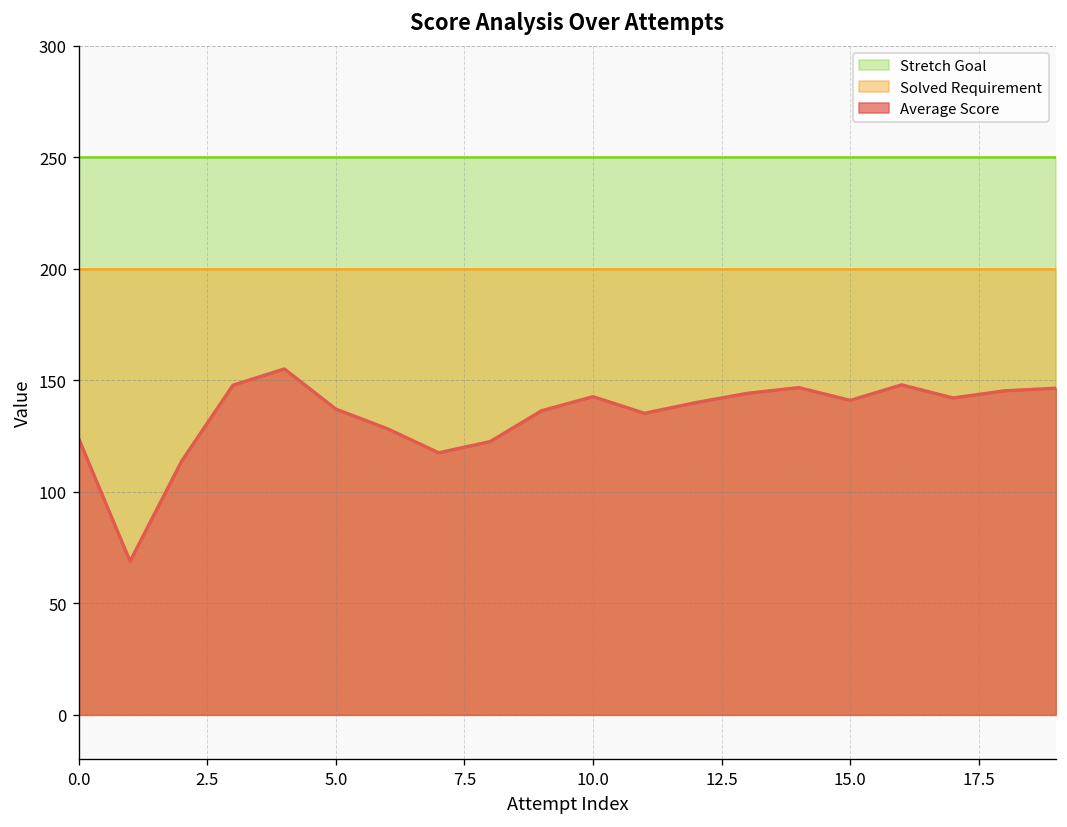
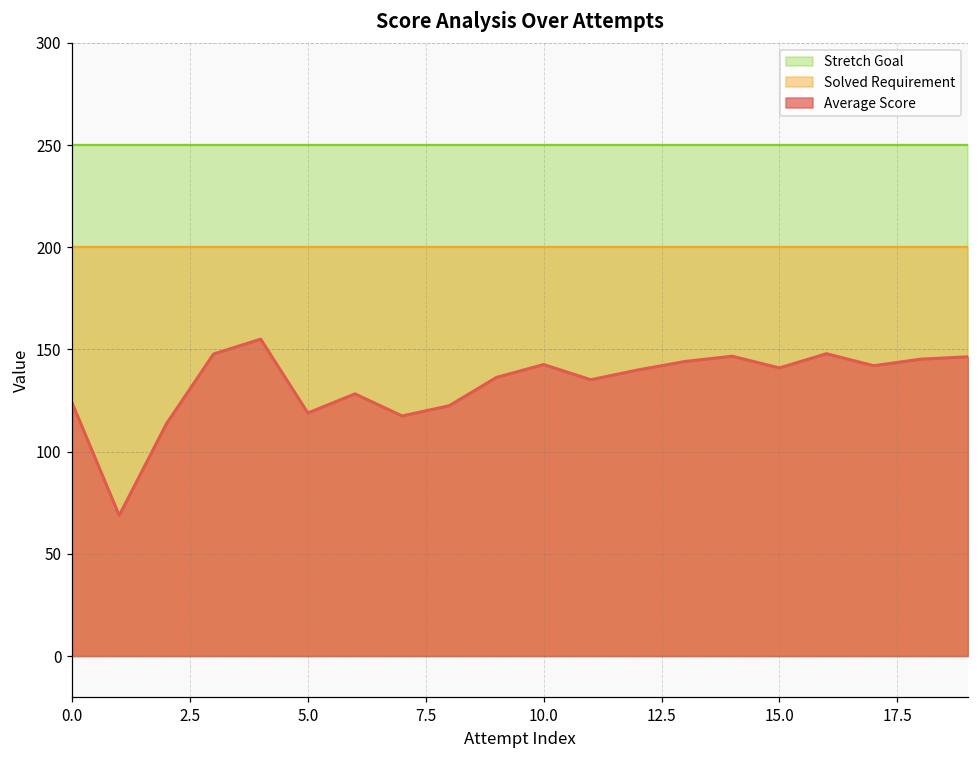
  {
    "Stretch Goal": {
      "0.0": 250,
      "5.0": 250,
      "10.0": 250,
      "15.0": 250
    },
    "Solved Requirement": {
      "0.0": 200,
      "5.0": 200,
      "10.0": 200,
      "15.0": 200
    },
    "Average Score": {
      "0.0": 124,
-     "5.0": 137,
+     "5.0": 119,
      "10.0": 143,
      "15.0": 141
    }
  }
